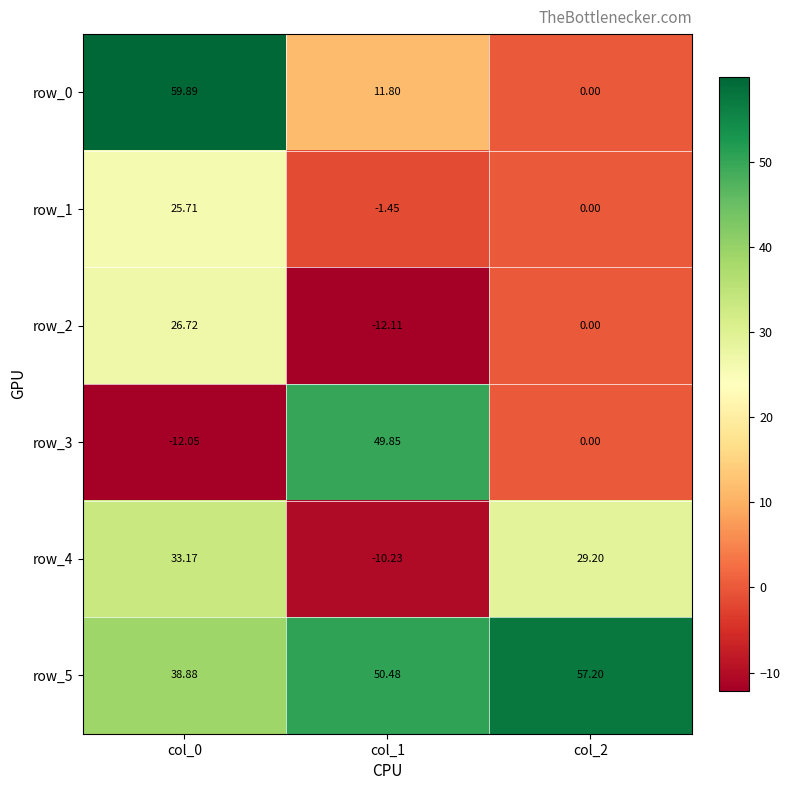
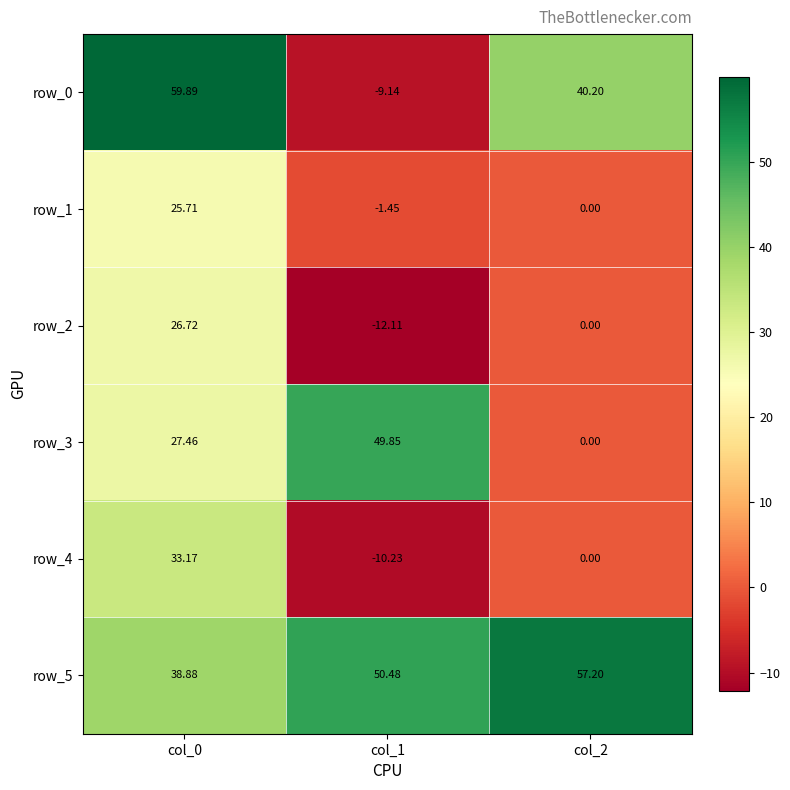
  {
    "row_0": {
      "col_0": 59.89,
-     "col_1": 11.80,
-     "col_2": 0.00
+     "col_1": -9.14,
+     "col_2": 40.20
    },
    "row_1": {
      "col_0": 25.71,
      "col_1": -1.45,
      "col_2": 0.00
    },
    "row_2": {
      "col_0": 26.72,
      "col_1": -12.11,
      "col_2": 0.00
    },
    "row_3": {
-     "col_0": -12.05,
+     "col_0": 27.46,
      "col_1": 49.85,
      "col_2": 0.00
    },
    "row_4": {
      "col_0": 33.17,
      "col_1": -10.23,
-     "col_2": 29.20
+     "col_2": 0.00
    },
    "row_5": {
      "col_0": 38.88,
      "col_1": 50.48,
      "col_2": 57.20
    }
  }
